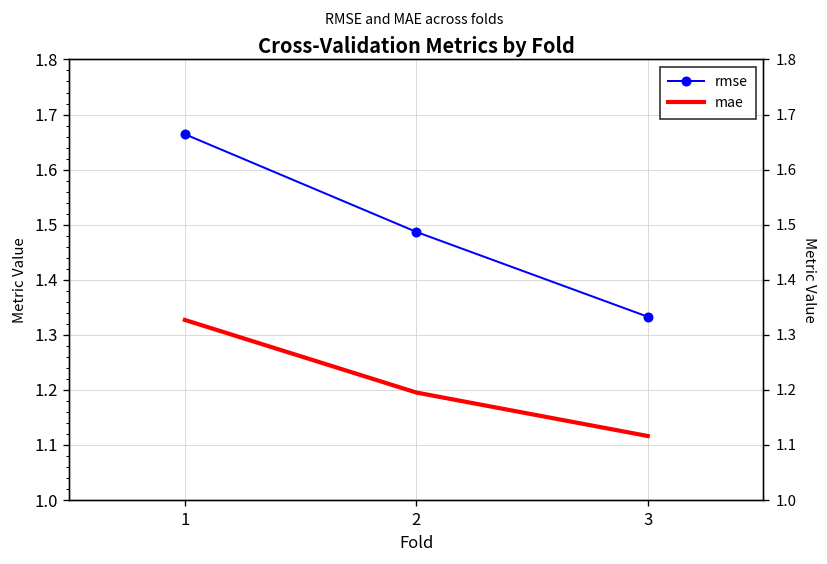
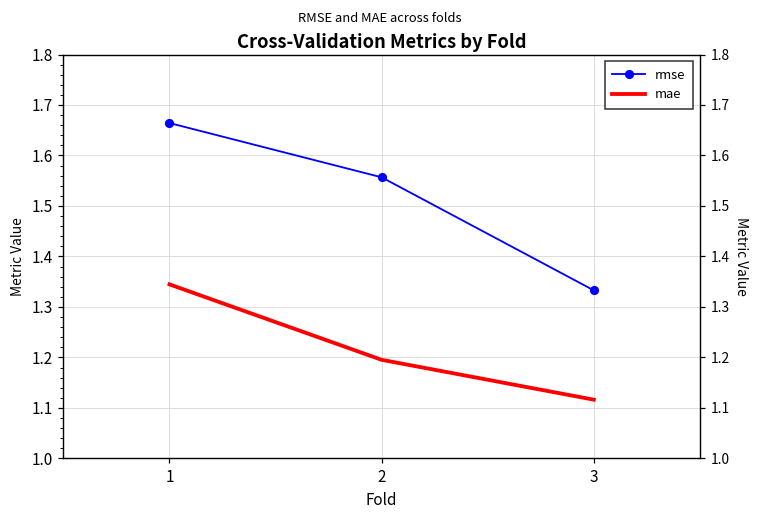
  {
    "rmse": {
      "1": 1.66,
-     "2": 1.49,
+     "2": 1.56,
      "3": 1.33
    },
    "mae": {
-     "1": 1.33,
+     "1": 1.34,
      "2": 1.20,
      "3": 1.12
    }
  }
